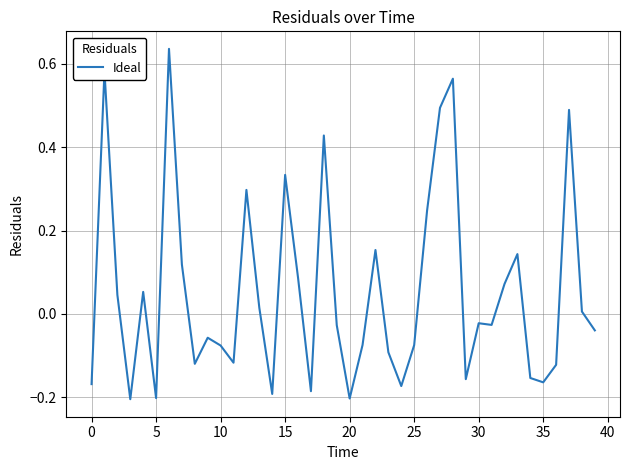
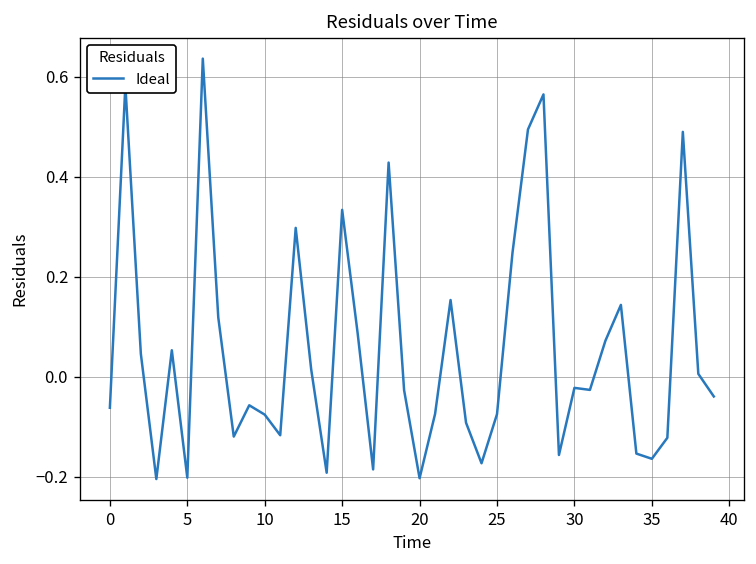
  {
-   "0": -0.17,
+   "0": -0.06,
    "5": -0.20,
    "10": -0.08,
    "15": 0.33,
    "20": -0.20,
    "25": -0.07,
    "30": -0.02,
    "35": -0.16
  }
